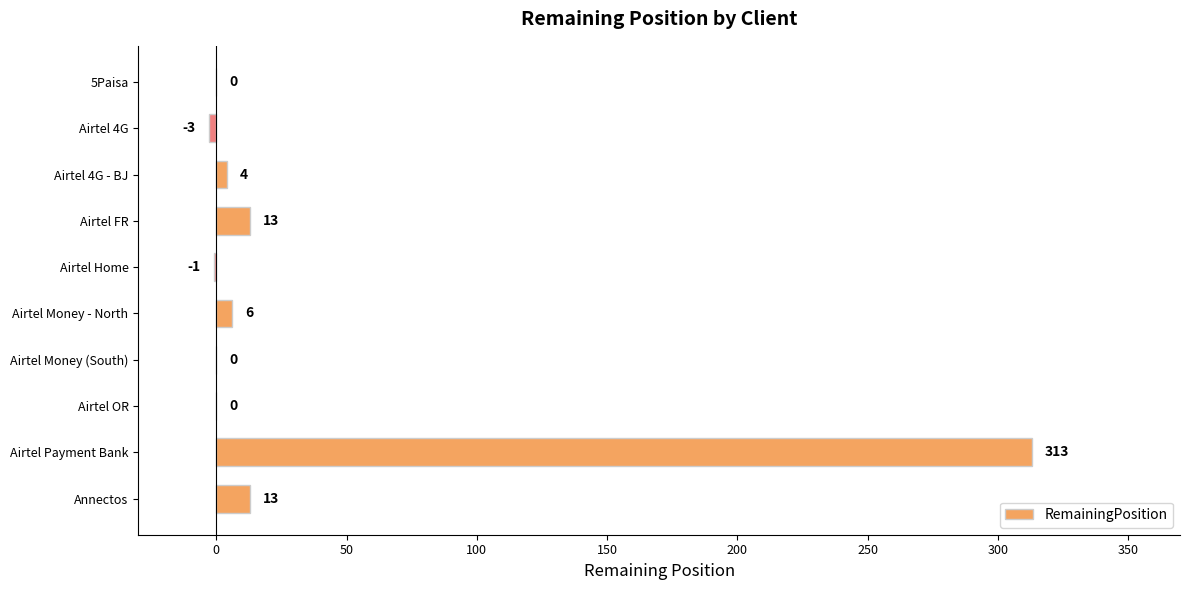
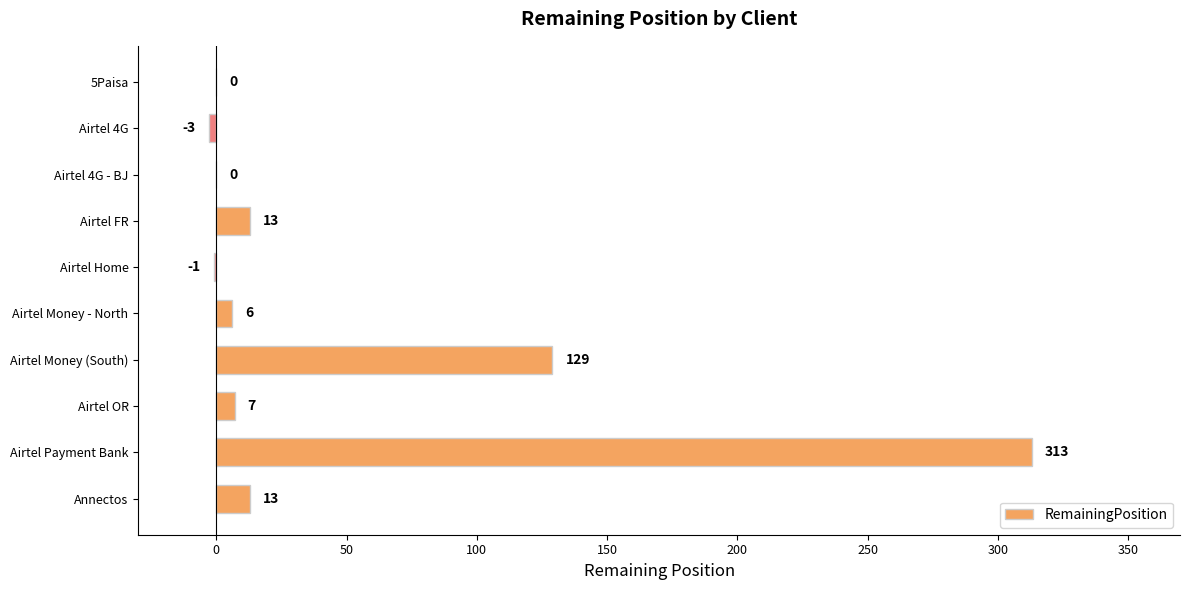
  {
    "5Paisa": 0,
    "Airtel 4G": -3,
-   "Airtel 4G - BJ": 4,
+   "Airtel 4G - BJ": 0,
    "Airtel FR": 13,
    "Airtel Home": -1,
    "Airtel Money - North": 6,
-   "Airtel Money (South)": 0,
-   "Airtel OR": 0,
+   "Airtel Money (South)": 129,
+   "Airtel OR": 7,
    "Airtel Payment Bank": 313,
    "Annectos": 13
  }
